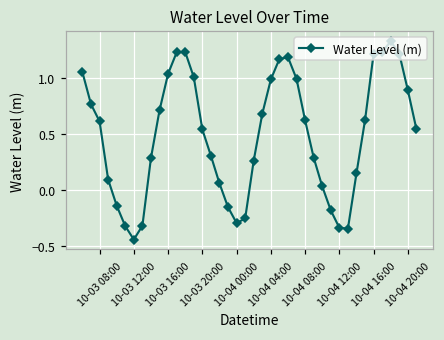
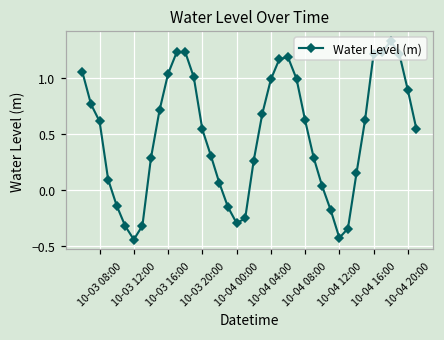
  {
    "10-03 08:00": 0.61,
    "10-03 12:00": -0.45,
    "10-03 16:00": 1.04,
    "10-03 20:00": 0.54,
    "10-04 00:00": -0.30,
    "10-04 04:00": 0.99,
    "10-04 08:00": 0.62,
-   "10-04 12:00": -0.34,
+   "10-04 12:00": -0.43,
    "10-04 20:00": 0.89
  }
